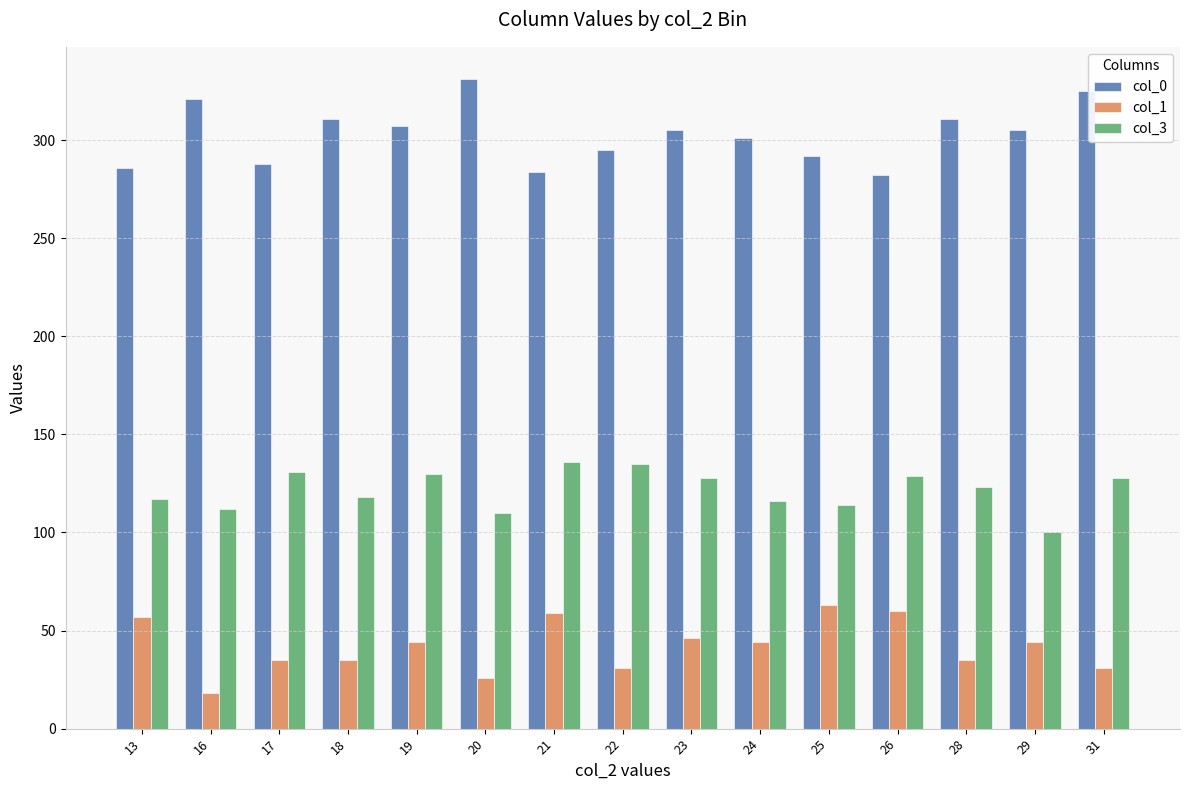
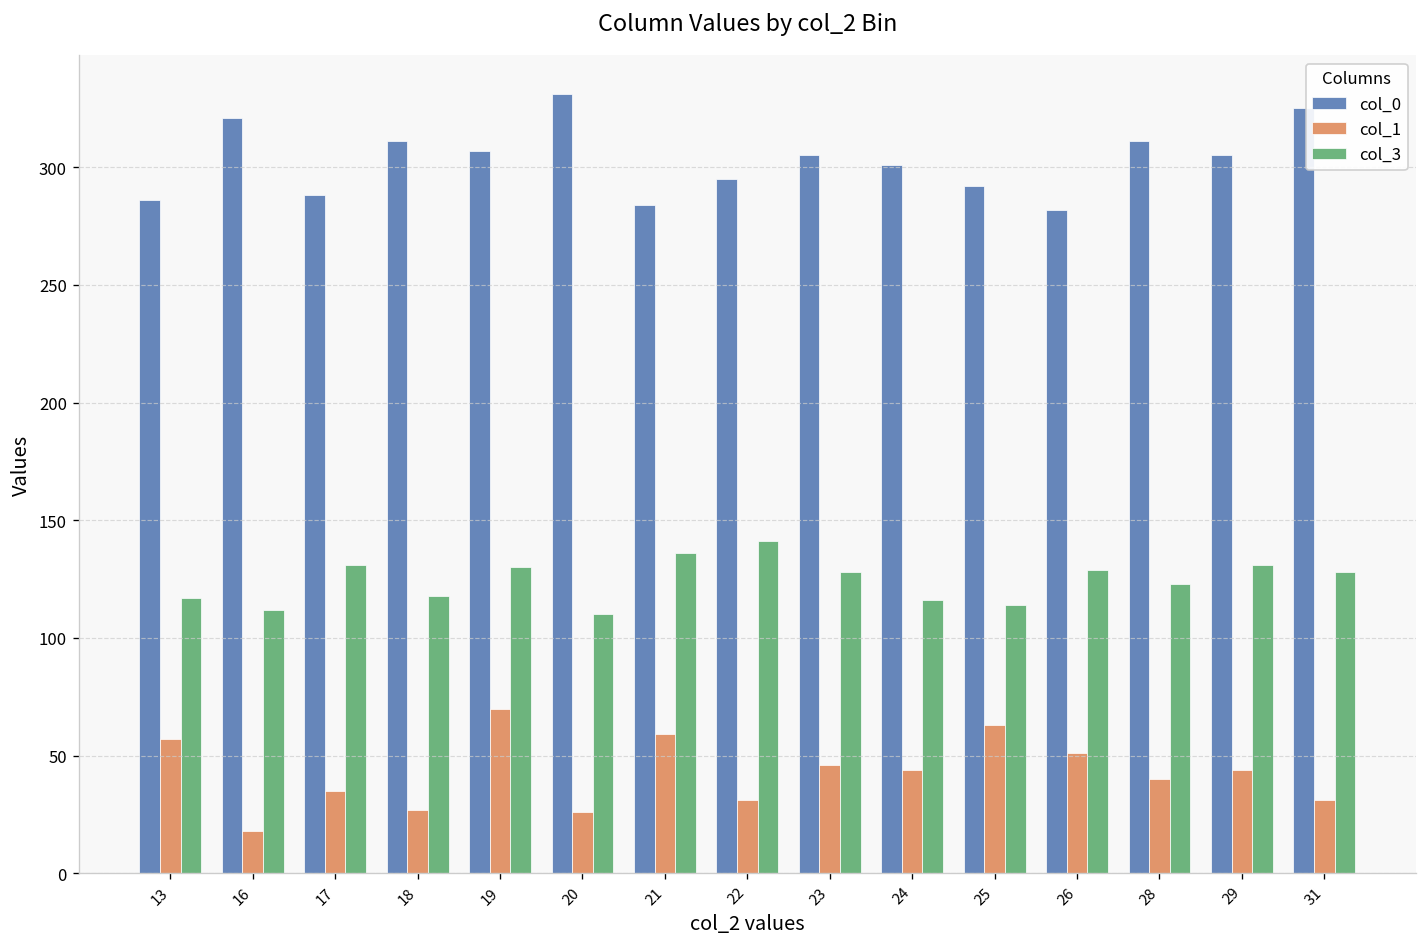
  {
    "col_0": {
      "13": 286,
      "16": 321,
      "17": 288,
      "18": 311,
      "19": 307,
      "20": 331,
      "21": 284,
      "22": 295,
      "23": 305,
      "24": 301,
      "25": 292,
      "26": 282,
      "28": 311,
      "29": 305,
      "31": 325
    },
    "col_1": {
      "13": 57,
      "16": 18,
      "17": 35,
-     "18": 35,
-     "19": 44,
+     "18": 27,
+     "19": 70,
      "20": 26,
      "21": 59,
      "22": 31,
      "23": 46,
      "24": 44,
      "25": 63,
-     "26": 60,
-     "28": 35,
+     "26": 51,
+     "28": 40,
      "29": 44,
      "31": 31
    },
    "col_3": {
      "13": 117,
      "16": 112,
      "17": 131,
      "18": 118,
      "19": 130,
      "20": 110,
      "21": 136,
-     "22": 135,
+     "22": 141,
      "23": 128,
      "24": 116,
      "25": 114,
      "26": 129,
      "28": 123,
-     "29": 100,
+     "29": 131,
      "31": 128
    }
  }
